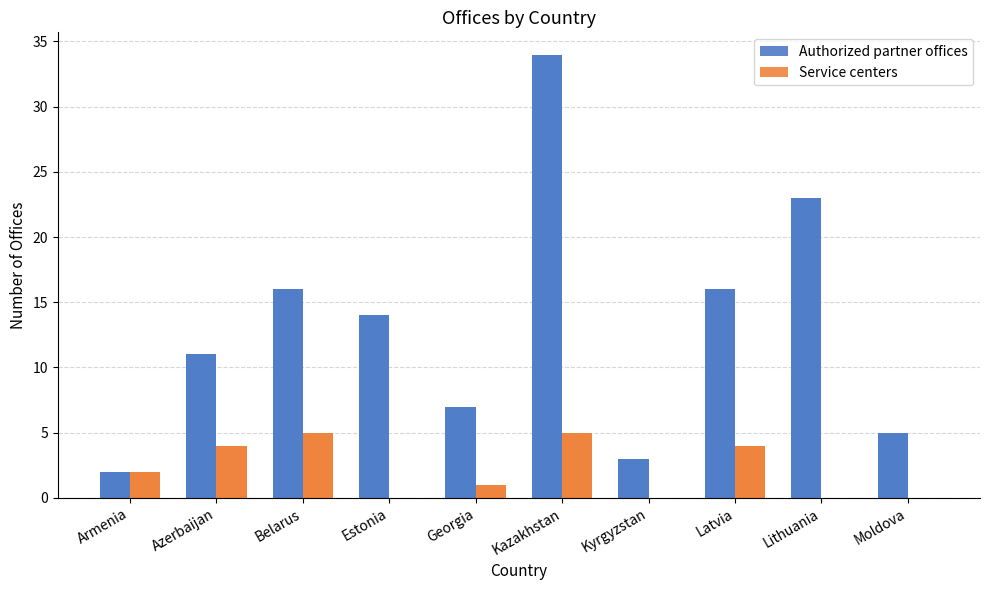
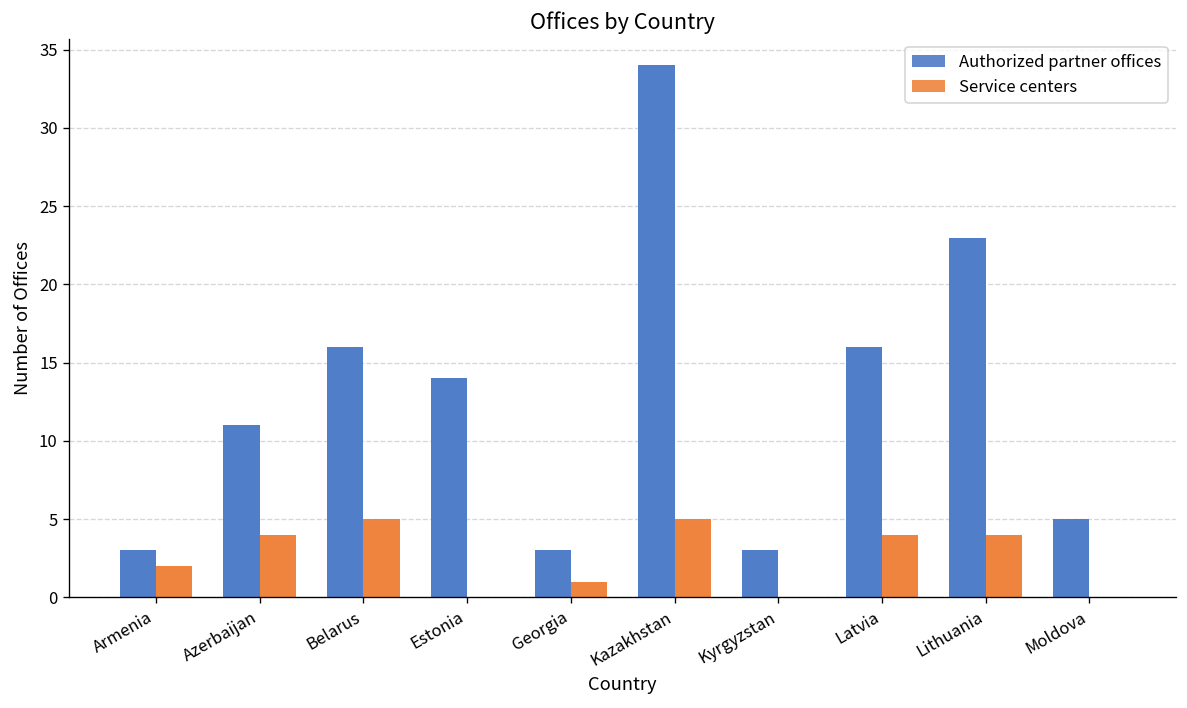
  {
    "Authorized partner offices": {
-     "Armenia": 2,
+     "Armenia": 3,
      "Azerbaijan": 11,
      "Belarus": 16,
      "Estonia": 14,
-     "Georgia": 7,
+     "Georgia": 3,
      "Kazakhstan": 34,
      "Kyrgyzstan": 3,
      "Latvia": 16,
      "Lithuania": 23,
      "Moldova": 5
    },
    "Service centers": {
      "Armenia": 2,
      "Azerbaijan": 4,
      "Belarus": 5,
      "Estonia": 0,
      "Georgia": 1,
      "Kazakhstan": 5,
      "Kyrgyzstan": 0,
      "Latvia": 4,
-     "Lithuania": 0,
+     "Lithuania": 4,
      "Moldova": 0
    }
  }
